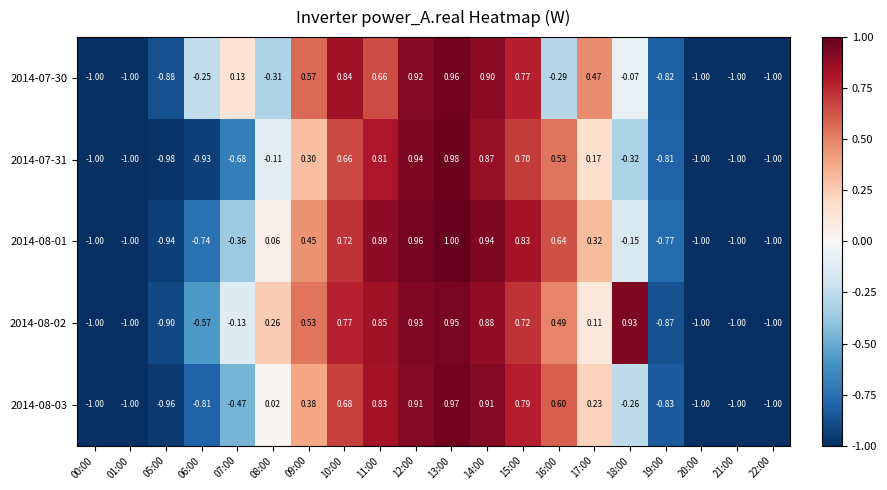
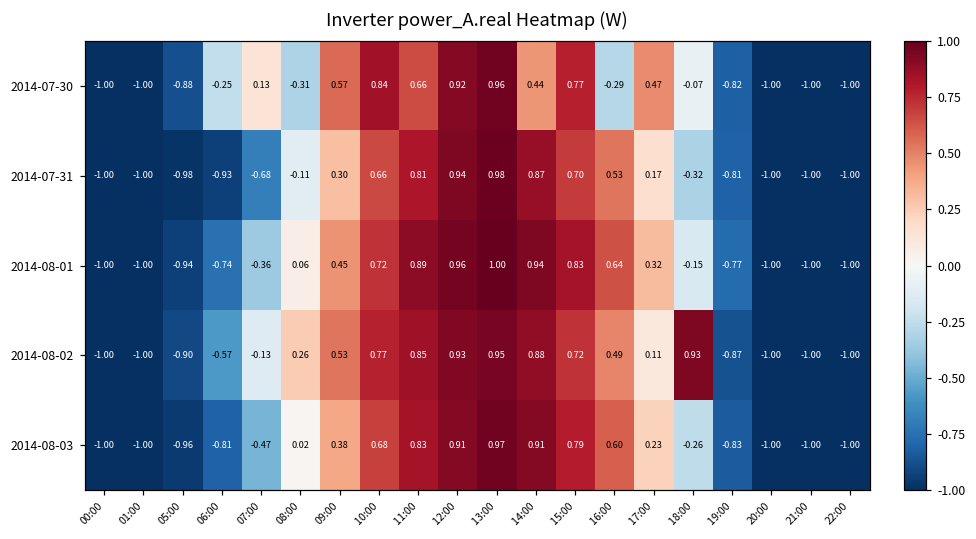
  {
    "2014-07-30": {
      "00:00": -1.00,
      "01:00": -1.00,
      "05:00": -0.88,
      "06:00": -0.25,
      "07:00": 0.13,
      "08:00": -0.31,
      "09:00": 0.57,
      "10:00": 0.84,
      "11:00": 0.66,
      "12:00": 0.92,
      "13:00": 0.96,
-     "14:00": 0.90,
+     "14:00": 0.44,
      "15:00": 0.77,
      "16:00": -0.29,
      "17:00": 0.47,
      "18:00": -0.07,
      "19:00": -0.82,
      "20:00": -1.00,
      "21:00": -1.00,
      "22:00": -1.00
    },
    "2014-07-31": {
      "00:00": -1.00,
      "01:00": -1.00,
      "05:00": -0.98,
      "06:00": -0.93,
      "07:00": -0.68,
      "08:00": -0.11,
      "09:00": 0.30,
      "10:00": 0.66,
      "11:00": 0.81,
      "12:00": 0.94,
      "13:00": 0.98,
      "14:00": 0.87,
      "15:00": 0.70,
      "16:00": 0.53,
      "17:00": 0.17,
      "18:00": -0.32,
      "19:00": -0.81,
      "20:00": -1.00,
      "21:00": -1.00,
      "22:00": -1.00
    },
    "2014-08-01": {
      "00:00": -1.00,
      "01:00": -1.00,
      "05:00": -0.94,
      "06:00": -0.74,
      "07:00": -0.36,
      "08:00": 0.06,
      "09:00": 0.45,
      "10:00": 0.72,
      "11:00": 0.89,
      "12:00": 0.96,
      "13:00": 1.00,
      "14:00": 0.94,
      "15:00": 0.83,
      "16:00": 0.64,
      "17:00": 0.32,
      "18:00": -0.15,
      "19:00": -0.77,
      "20:00": -1.00,
      "21:00": -1.00,
      "22:00": -1.00
    },
    "2014-08-02": {
      "00:00": -1.00,
      "01:00": -1.00,
      "05:00": -0.90,
      "06:00": -0.57,
      "07:00": -0.13,
      "08:00": 0.26,
      "09:00": 0.53,
      "10:00": 0.77,
      "11:00": 0.85,
      "12:00": 0.93,
      "13:00": 0.95,
      "14:00": 0.88,
      "15:00": 0.72,
      "16:00": 0.49,
      "17:00": 0.11,
      "18:00": 0.93,
      "19:00": -0.87,
      "20:00": -1.00,
      "21:00": -1.00,
      "22:00": -1.00
    },
    "2014-08-03": {
      "00:00": -1.00,
      "01:00": -1.00,
      "05:00": -0.96,
      "06:00": -0.81,
      "07:00": -0.47,
      "08:00": 0.02,
      "09:00": 0.38,
      "10:00": 0.68,
      "11:00": 0.83,
      "12:00": 0.91,
      "13:00": 0.97,
      "14:00": 0.91,
      "15:00": 0.79,
      "16:00": 0.60,
      "17:00": 0.23,
      "18:00": -0.26,
      "19:00": -0.83,
      "20:00": -1.00,
      "21:00": -1.00,
      "22:00": -1.00
    }
  }
